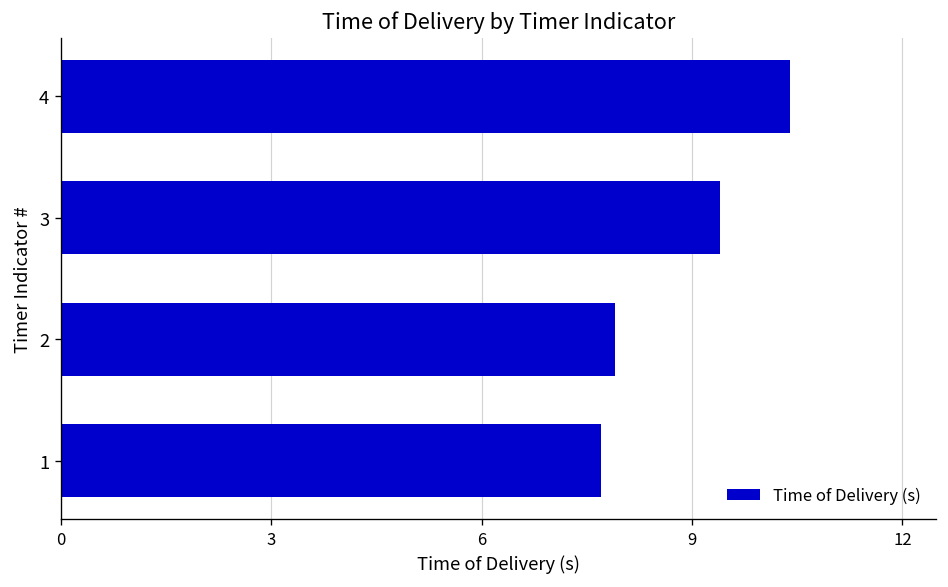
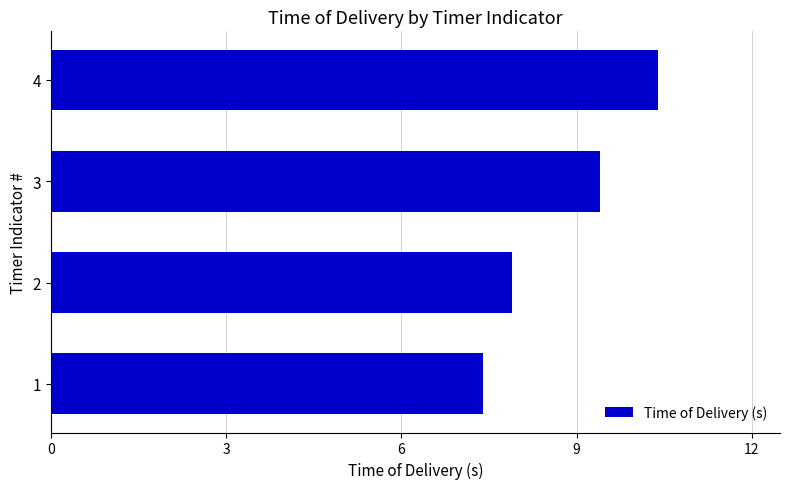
  {
    "4": 10.4,
    "3": 9.4,
    "2": 7.9,
-   "1": 7.7
+   "1": 7.4
  }
